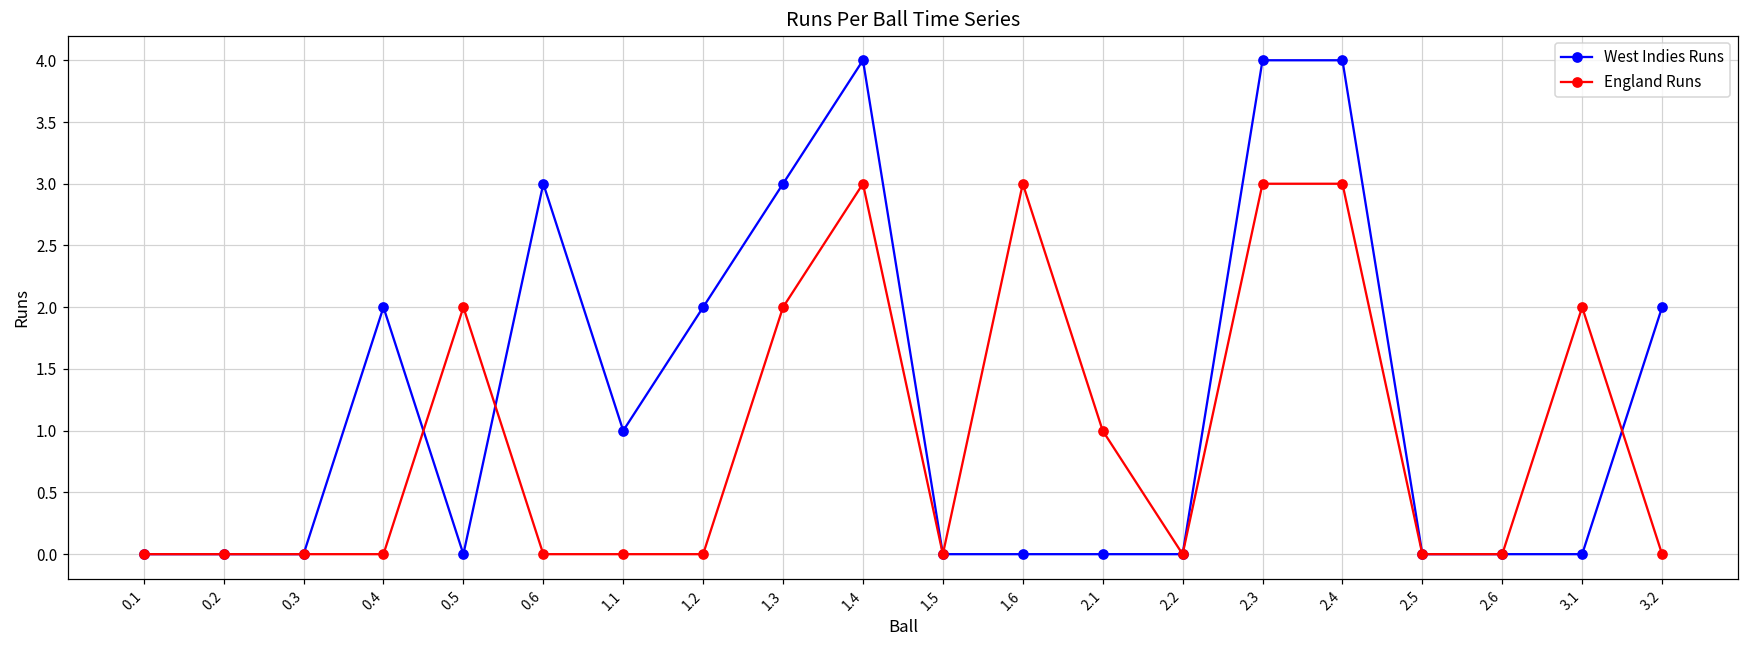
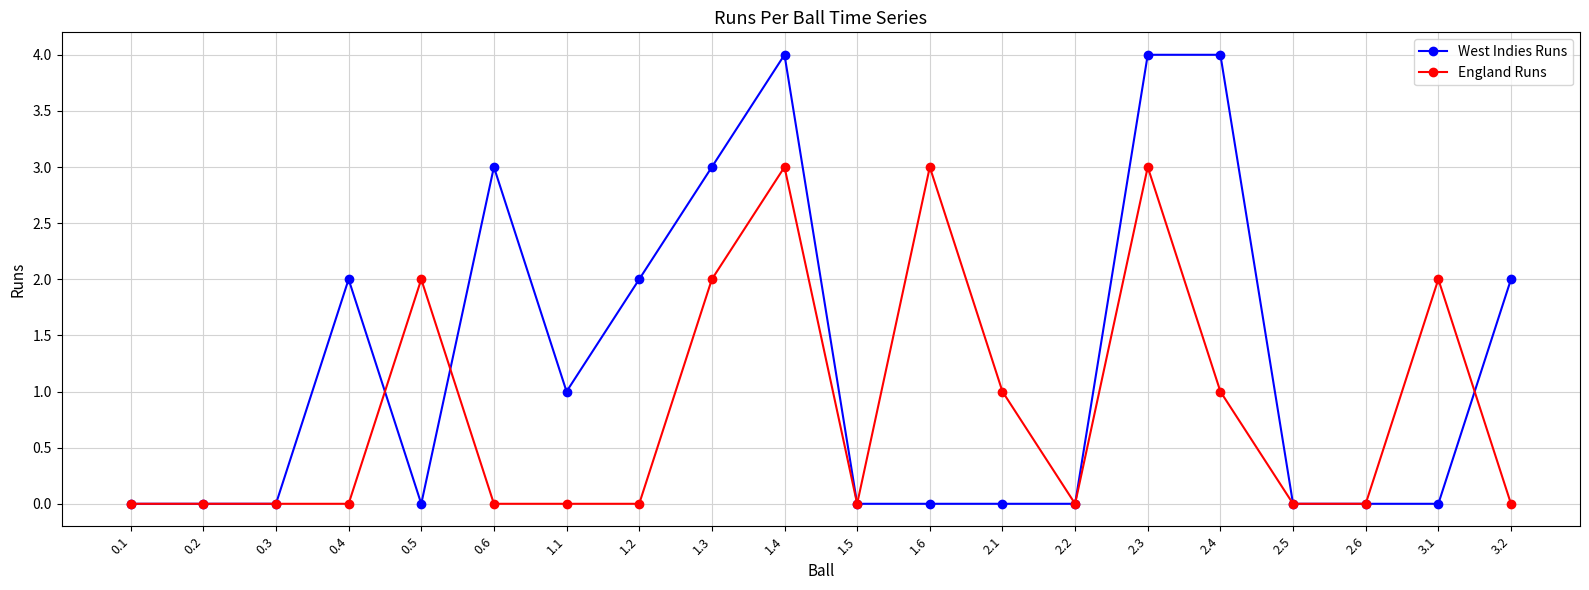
  {
    "West Indies Runs": {
      "0.4": 2,
      "0.5": 0,
      "0.6": 3,
      "1.1": 1,
      "1.2": 2,
      "1.3": 3,
      "1.4": 4,
      "1.6": 0,
      "2.1": 0,
      "2.3": 4,
      "2.4": 4,
      "3.1": 0,
      "3.2": 2
    },
    "England Runs": {
      "0.4": 0,
      "0.5": 2,
      "0.6": 0,
      "1.1": 0,
      "1.2": 0,
      "1.3": 2,
      "1.4": 3,
      "1.6": 3,
      "2.1": 1,
      "2.3": 3,
-     "2.4": 3,
+     "2.4": 1,
      "3.1": 2,
      "3.2": 0
    }
  }
